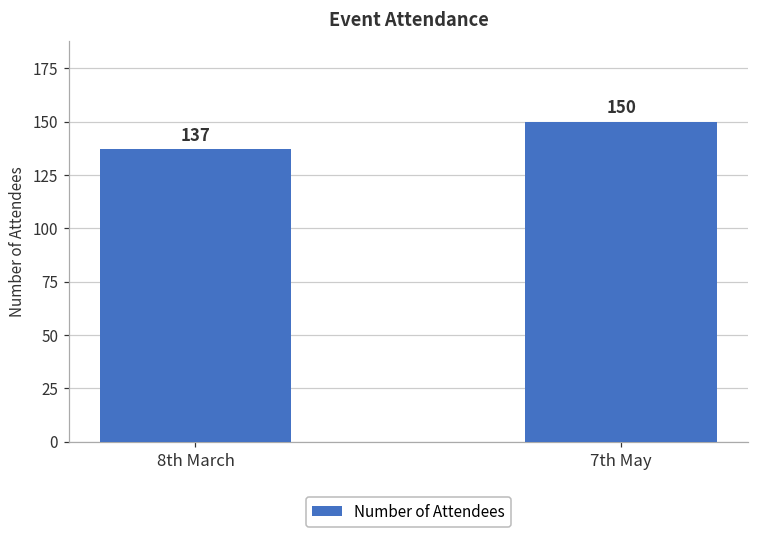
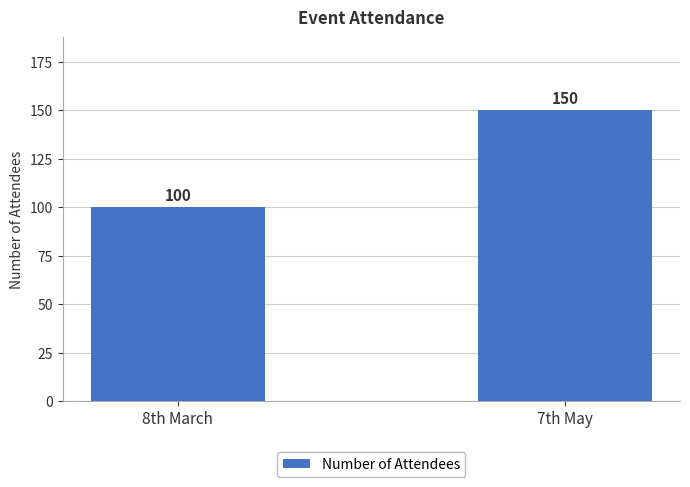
  {
-   "8th March": 137,
+   "8th March": 100,
    "7th May": 150
  }
